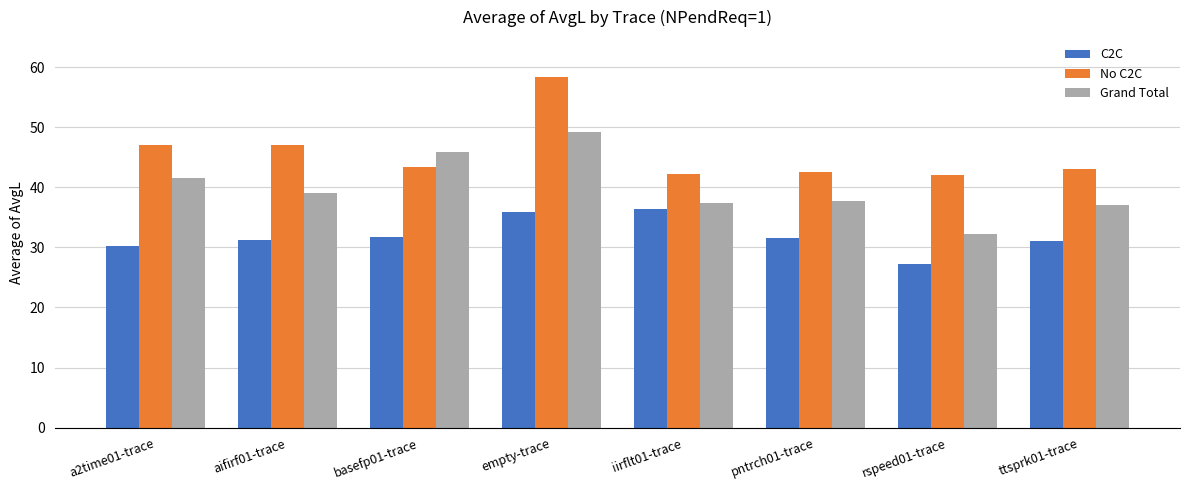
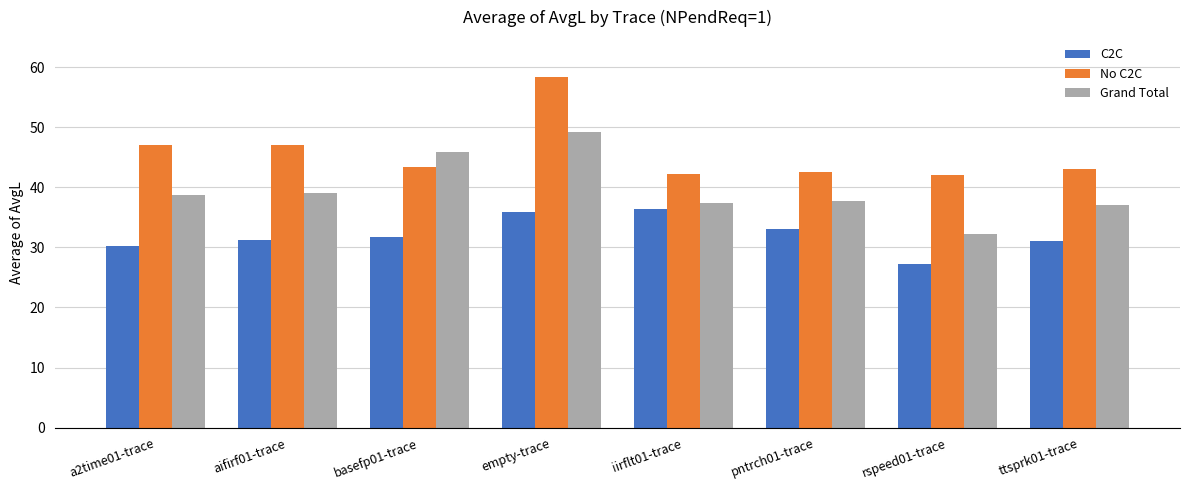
  {
    "C2C": {
      "a2time01-trace": 30,
      "aifirf01-trace": 31,
      "basefp01-trace": 32,
      "empty-trace": 36,
      "iirflt01-trace": 36,
-     "pntrch01-trace": 32,
+     "pntrch01-trace": 33,
      "rspeed01-trace": 27,
      "ttsprk01-trace": 31
    },
    "No C2C": {
      "a2time01-trace": 47,
      "aifirf01-trace": 47,
      "basefp01-trace": 43,
      "empty-trace": 58,
      "iirflt01-trace": 42,
      "pntrch01-trace": 43,
      "rspeed01-trace": 42,
      "ttsprk01-trace": 43
    },
    "Grand Total": {
-     "a2time01-trace": 42,
+     "a2time01-trace": 39,
      "aifirf01-trace": 39,
      "basefp01-trace": 46,
      "empty-trace": 49,
      "iirflt01-trace": 37,
      "pntrch01-trace": 38,
      "rspeed01-trace": 32,
      "ttsprk01-trace": 37
    }
  }
